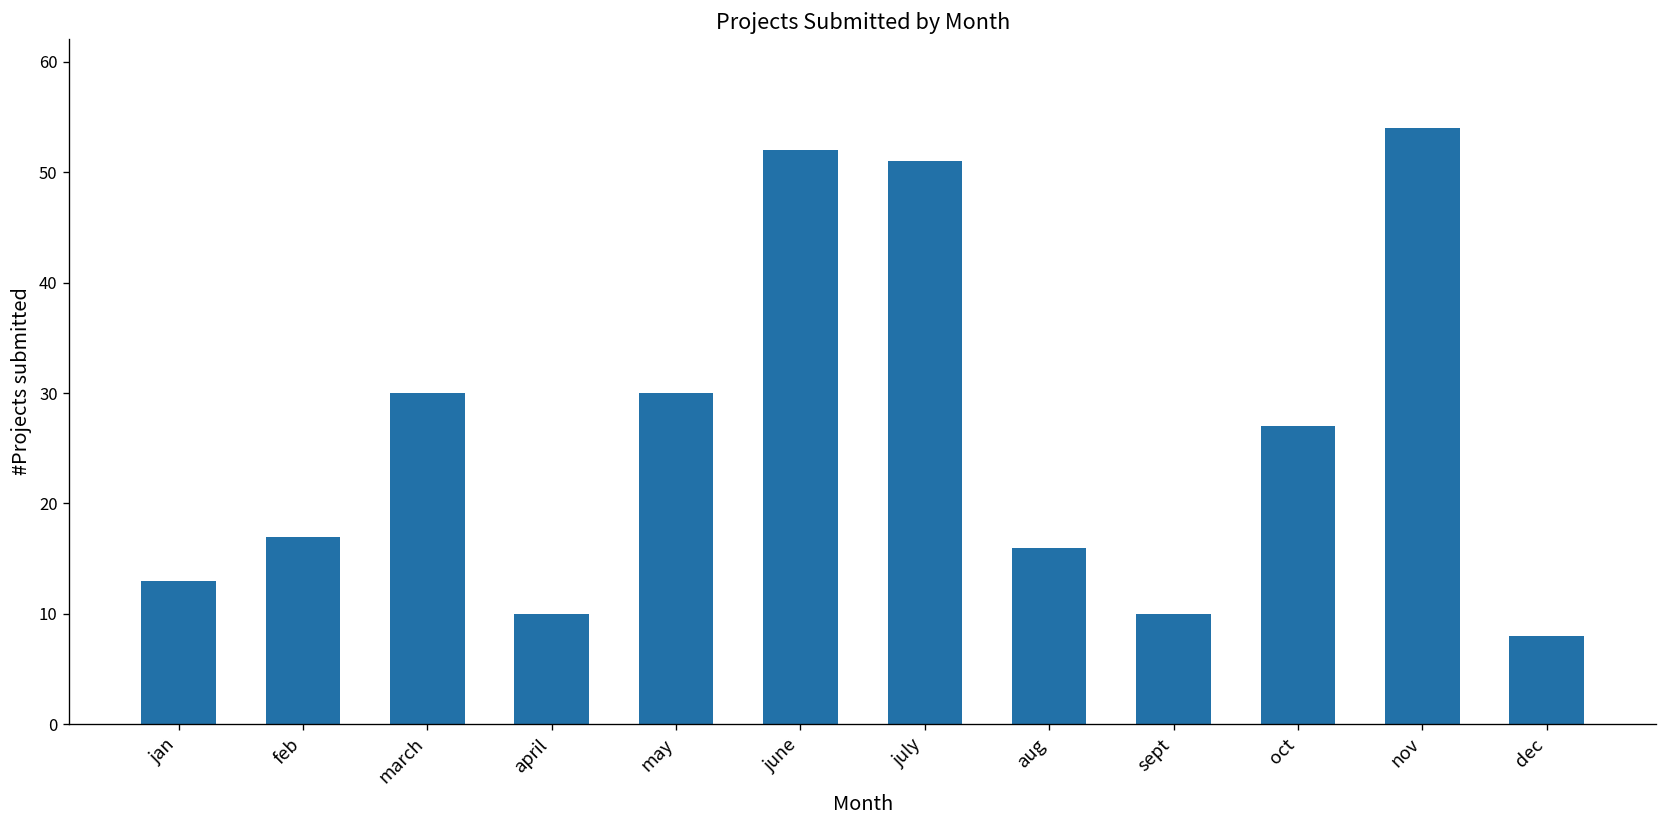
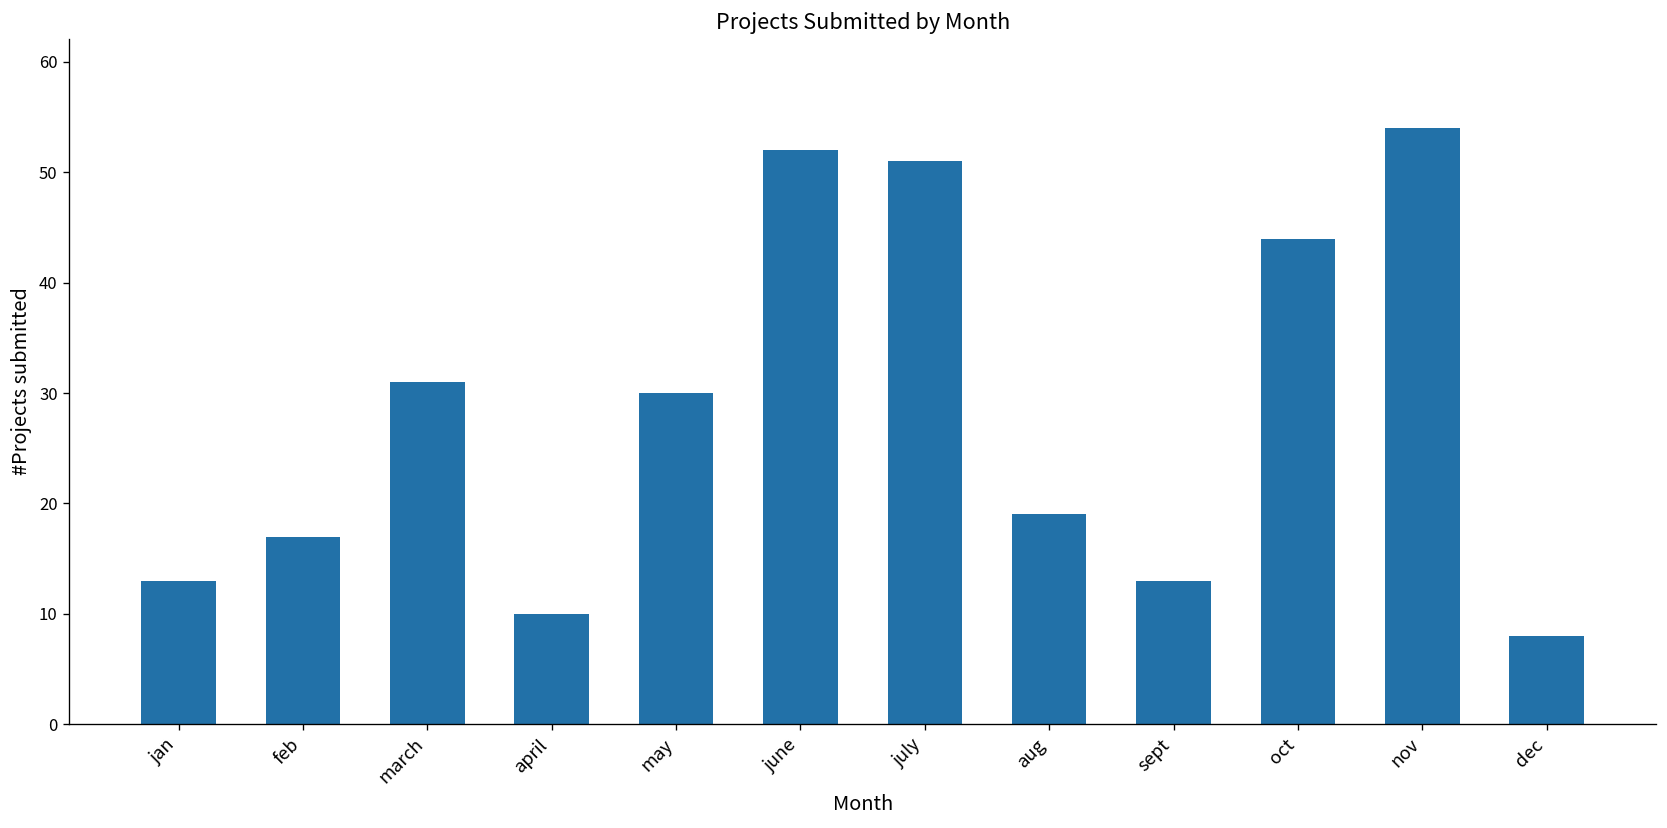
  {
    "jan": 13,
    "feb": 17,
-   "march": 30,
+   "march": 31,
    "april": 10,
    "may": 30,
    "june": 52,
    "july": 51,
-   "aug": 16,
-   "sept": 10,
-   "oct": 27,
+   "aug": 19,
+   "sept": 13,
+   "oct": 44,
    "nov": 54,
    "dec": 8
  }
